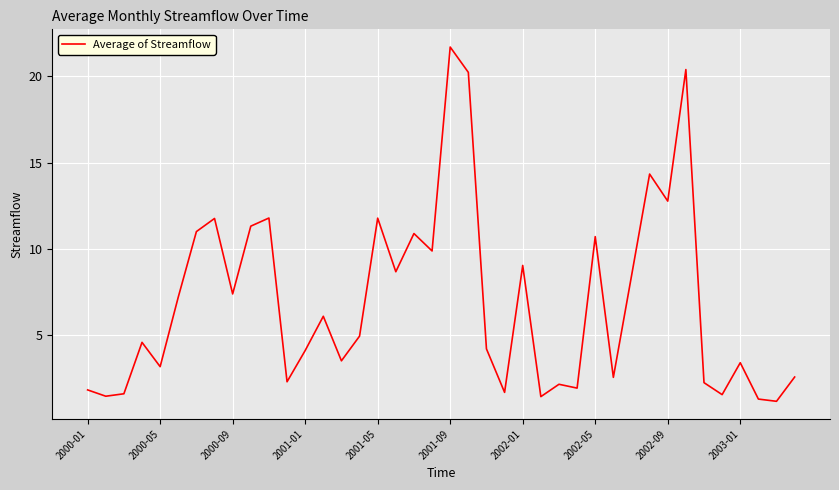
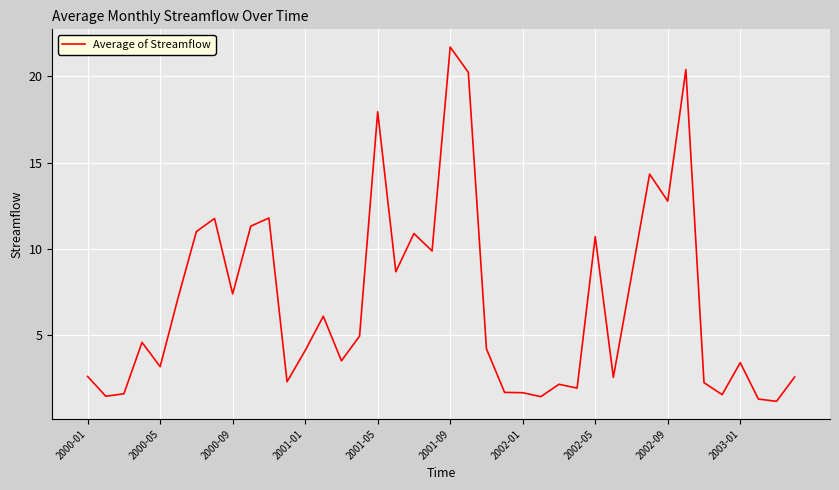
  {
-   "2000-01": 1.8,
+   "2000-01": 2.6,
    "2000-05": 3.2,
    "2000-09": 7.4,
    "2001-01": 4.1,
-   "2001-05": 11.8,
+   "2001-05": 17.9,
    "2001-09": 21.7,
-   "2002-01": 9.0,
+   "2002-01": 1.7,
    "2002-05": 10.7,
    "2002-09": 12.8,
    "2003-01": 3.4
  }
